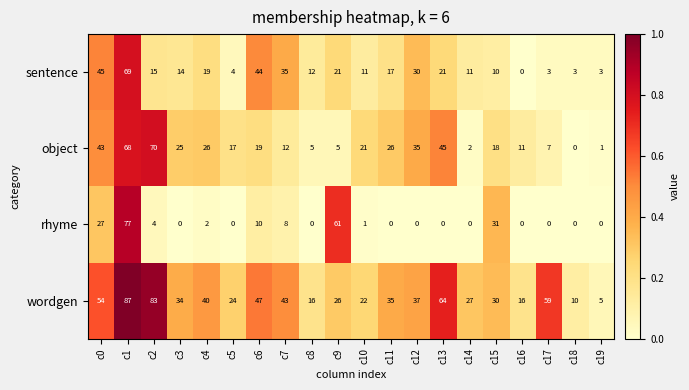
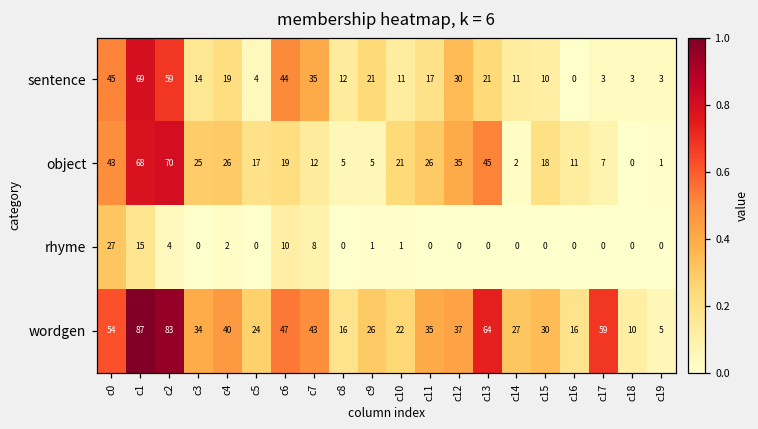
  {
    "sentence": {
      "c0": 45,
      "c1": 69,
-     "c2": 15,
+     "c2": 59,
      "c3": 14,
      "c4": 19,
      "c5": 4,
      "c6": 44,
      "c7": 35,
      "c8": 12,
      "c9": 21,
      "c10": 11,
      "c11": 17,
      "c12": 30,
      "c13": 21,
      "c14": 11,
      "c15": 10,
      "c16": 0,
      "c17": 3,
      "c18": 3,
      "c19": 3
    },
    "object": {
      "c0": 43,
      "c1": 68,
      "c2": 70,
      "c3": 25,
      "c4": 26,
      "c5": 17,
      "c6": 19,
      "c7": 12,
      "c8": 5,
      "c9": 5,
      "c10": 21,
      "c11": 26,
      "c12": 35,
      "c13": 45,
      "c14": 2,
      "c15": 18,
      "c16": 11,
      "c17": 7,
      "c18": 0,
      "c19": 1
    },
    "rhyme": {
      "c0": 27,
-     "c1": 77,
+     "c1": 15,
      "c2": 4,
      "c3": 0,
      "c4": 2,
      "c5": 0,
      "c6": 10,
      "c7": 8,
      "c8": 0,
-     "c9": 61,
+     "c9": 1,
      "c10": 1,
      "c11": 0,
      "c12": 0,
      "c13": 0,
      "c14": 0,
-     "c15": 31,
+     "c15": 0,
      "c16": 0,
      "c17": 0,
      "c18": 0,
      "c19": 0
    },
    "wordgen": {
      "c0": 54,
      "c1": 87,
      "c2": 83,
      "c3": 34,
      "c4": 40,
      "c5": 24,
      "c6": 47,
      "c7": 43,
      "c8": 16,
      "c9": 26,
      "c10": 22,
      "c11": 35,
      "c12": 37,
      "c13": 64,
      "c14": 27,
      "c15": 30,
      "c16": 16,
      "c17": 59,
      "c18": 10,
      "c19": 5
    }
  }
